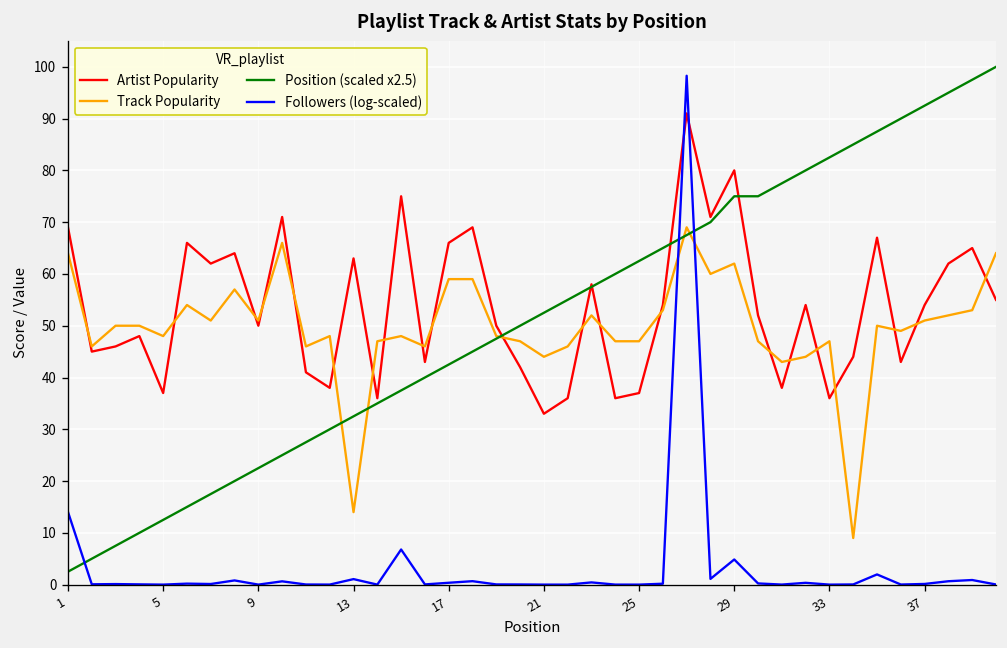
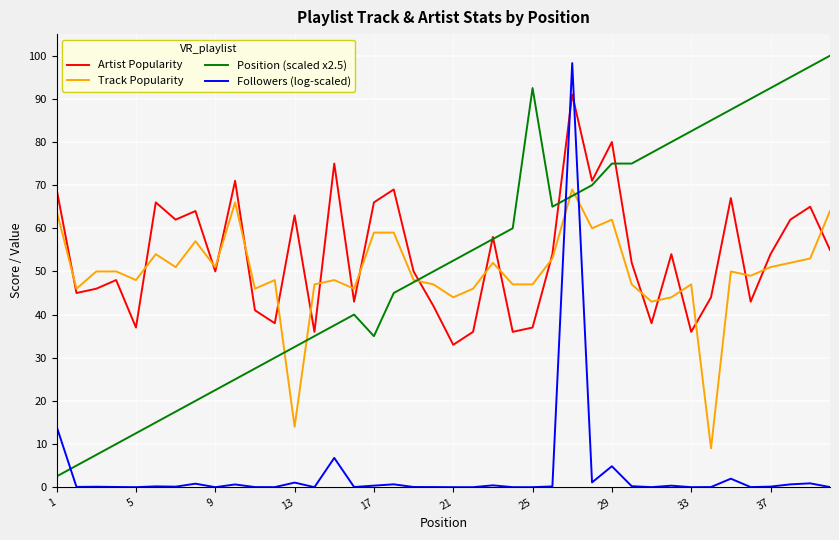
  {
    "Artist Popularity": {
      "1": 69,
      "5": 37,
      "9": 50,
      "13": 63,
      "17": 66,
      "21": 33,
      "25": 37,
      "29": 80,
      "33": 36,
      "37": 54
    },
    "Track Popularity": {
      "1": 64,
      "5": 48,
      "9": 51,
      "13": 14,
      "17": 59,
      "21": 44,
      "25": 47,
      "29": 62,
      "33": 47,
      "37": 51
    },
    "Position (scaled x2.5)": {
      "1": 3,
      "5": 13,
      "9": 23,
      "13": 33,
-     "17": 43,
+     "17": 35,
      "21": 53,
-     "25": 63,
+     "25": 93,
      "29": 75,
      "33": 83,
      "37": 93
    },
    "Followers (log-scaled)": {
      "1": 14,
      "5": 0,
      "9": 0,
      "13": 1,
      "17": 0,
      "21": 0,
      "25": 0,
      "29": 5,
      "33": 0,
      "37": 0
    }
  }
